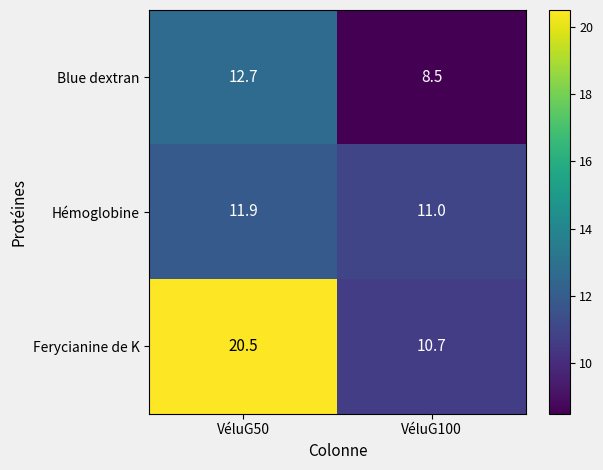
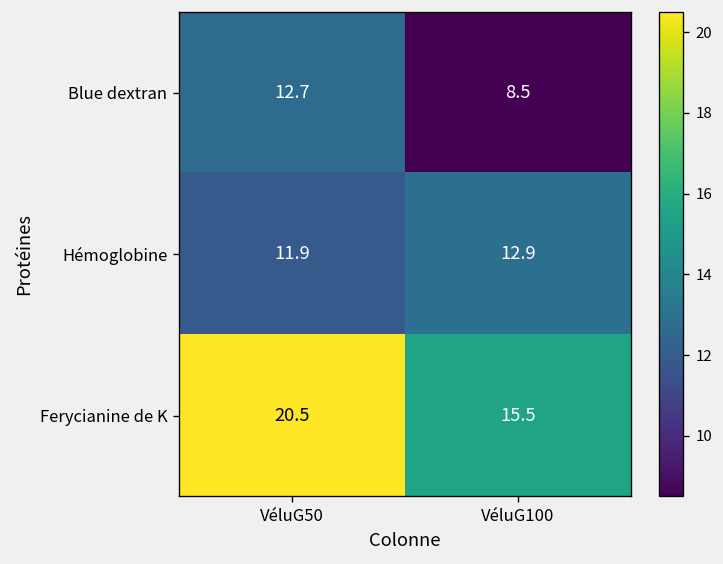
  {
    "Blue dextran": {
      "VéluG50": 12.7,
      "VéluG100": 8.5
    },
    "Hémoglobine": {
      "VéluG50": 11.9,
-     "VéluG100": 11.0
+     "VéluG100": 12.9
    },
    "Ferycianine de K": {
      "VéluG50": 20.5,
-     "VéluG100": 10.7
+     "VéluG100": 15.5
    }
  }
